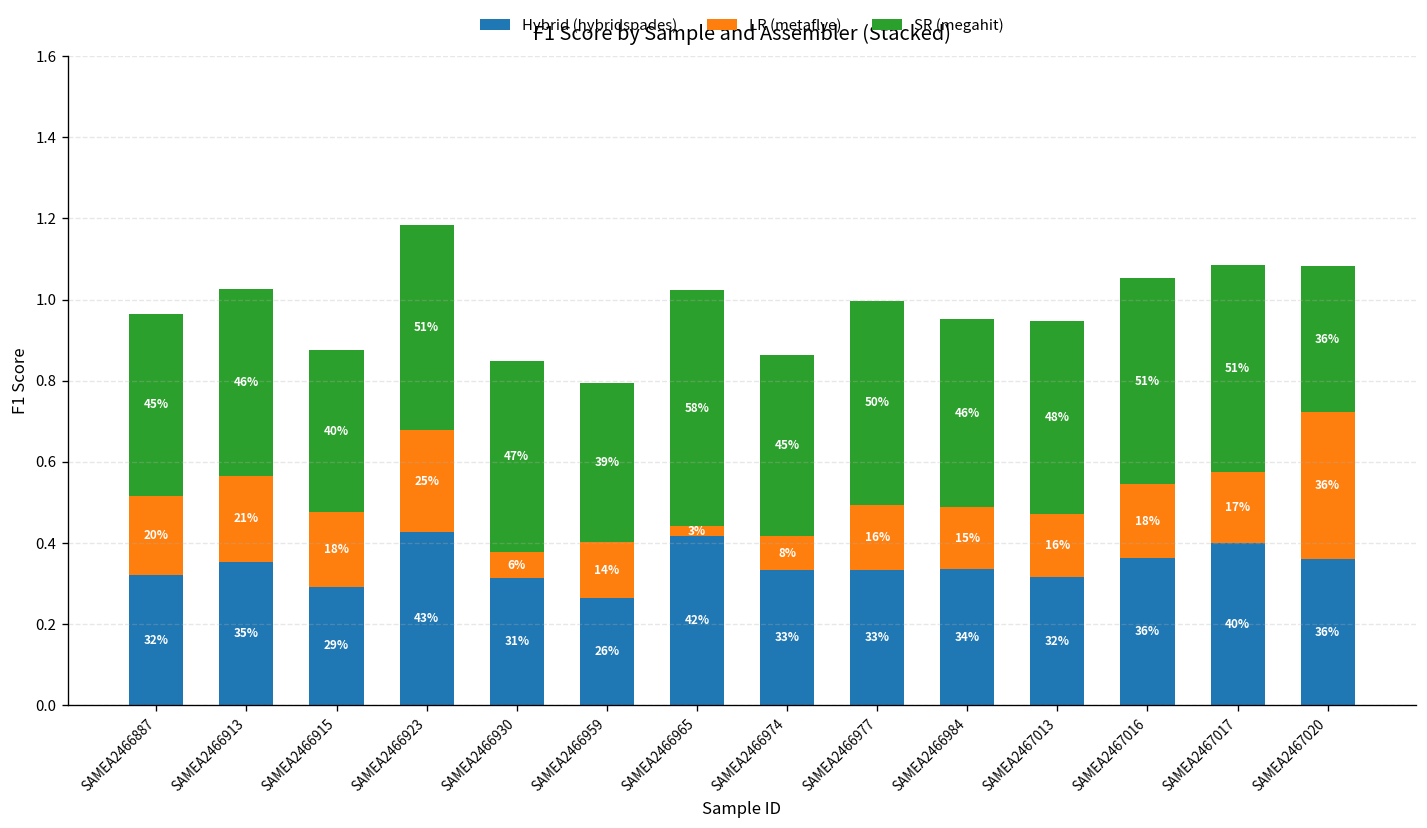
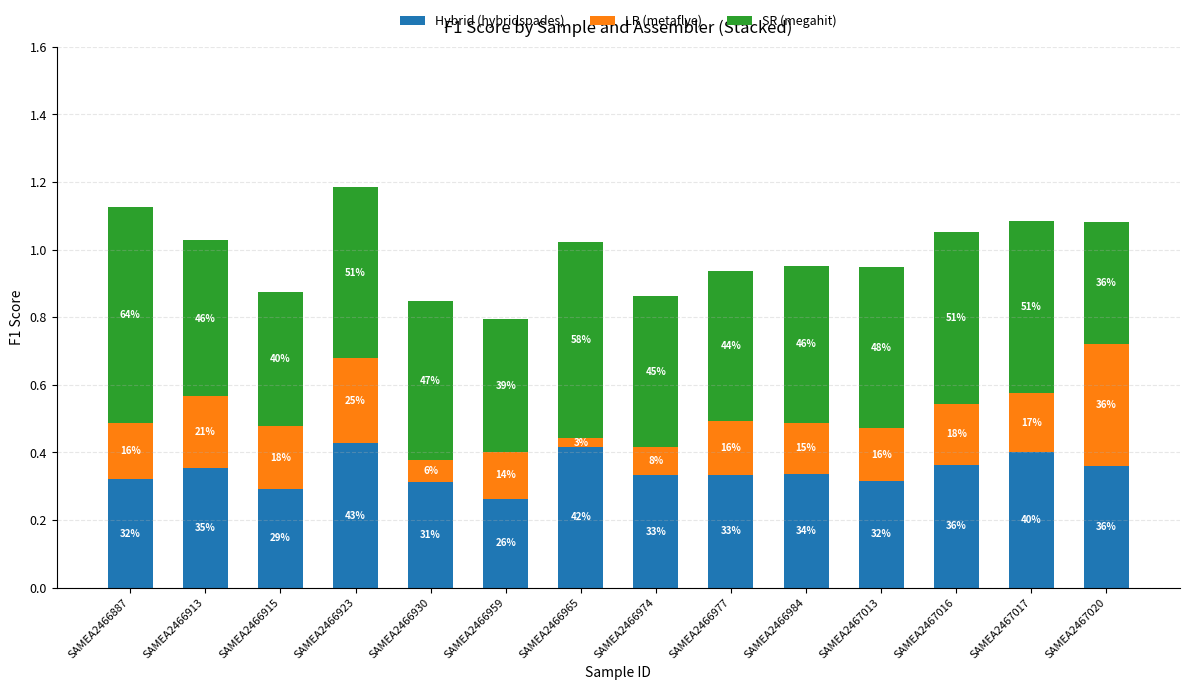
  {
    "Hybrid (hybridspades)": {
      "SAMEA2466887": "32%",
      "SAMEA2466913": "35%",
      "SAMEA2466915": "29%",
      "SAMEA2466923": "43%",
      "SAMEA2466930": "31%",
      "SAMEA2466959": "26%",
      "SAMEA2466965": "42%",
      "SAMEA2466974": "33%",
      "SAMEA2466977": "33%",
      "SAMEA2466984": "34%",
      "SAMEA2467013": "32%",
      "SAMEA2467016": "36%",
      "SAMEA2467017": "40%",
      "SAMEA2467020": "36%"
    },
    "LR (metaflye)": {
-     "SAMEA2466887": "20%",
+     "SAMEA2466887": "16%",
      "SAMEA2466913": "21%",
      "SAMEA2466915": "18%",
      "SAMEA2466923": "25%",
      "SAMEA2466930": "6%",
      "SAMEA2466959": "14%",
      "SAMEA2466965": "3%",
      "SAMEA2466974": "8%",
      "SAMEA2466977": "16%",
      "SAMEA2466984": "15%",
      "SAMEA2467013": "16%",
      "SAMEA2467016": "18%",
      "SAMEA2467017": "17%",
      "SAMEA2467020": "36%"
    },
    "SR (megahit)": {
-     "SAMEA2466887": "45%",
+     "SAMEA2466887": "64%",
      "SAMEA2466913": "46%",
      "SAMEA2466915": "40%",
      "SAMEA2466923": "51%",
      "SAMEA2466930": "47%",
      "SAMEA2466959": "39%",
      "SAMEA2466965": "58%",
      "SAMEA2466974": "45%",
-     "SAMEA2466977": "50%",
+     "SAMEA2466977": "44%",
      "SAMEA2466984": "46%",
      "SAMEA2467013": "48%",
      "SAMEA2467016": "51%",
      "SAMEA2467017": "51%",
      "SAMEA2467020": "36%"
    }
  }
